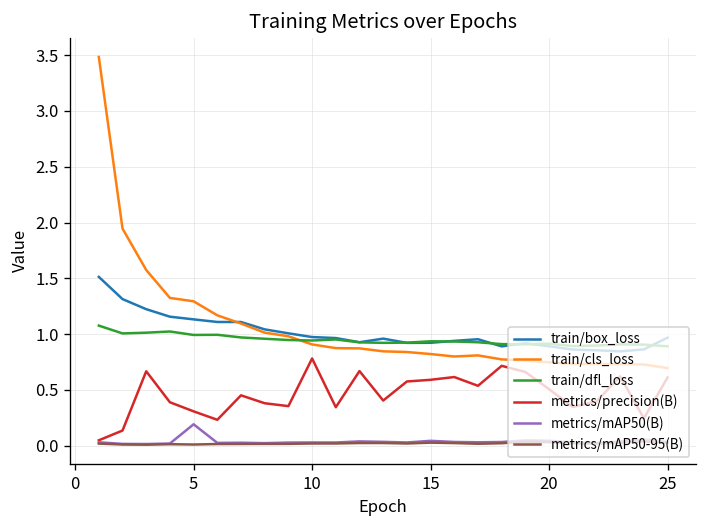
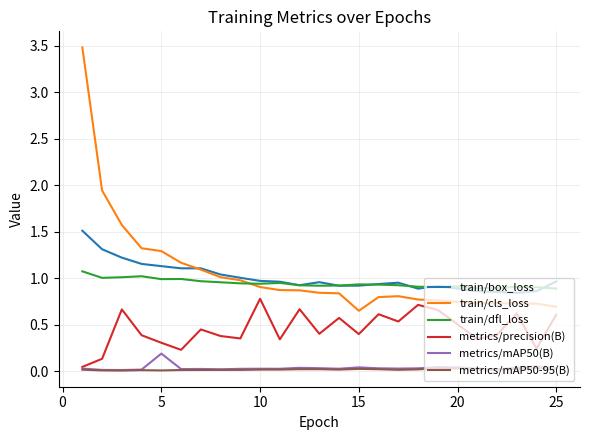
  {
    "train/box_loss": {
      "5": 1.1,
      "10": 1.0
    },
    "train/cls_loss": {
      "5": 1.3,
      "10": 0.9,
-     "15": 0.8
+     "15": 0.7
    },
    "train/dfl_loss": {
      "5": 1.0,
      "10": 0.9
    },
    "metrics/precision(B)": {
      "5": 0.3,
      "10": 0.8,
-     "15": 0.6
+     "15": 0.4
    },
    "metrics/mAP50(B)": {
      "5": 0.2
    },
    "metrics/mAP50-95(B)": {
      "5": 0.0
    }
  }
